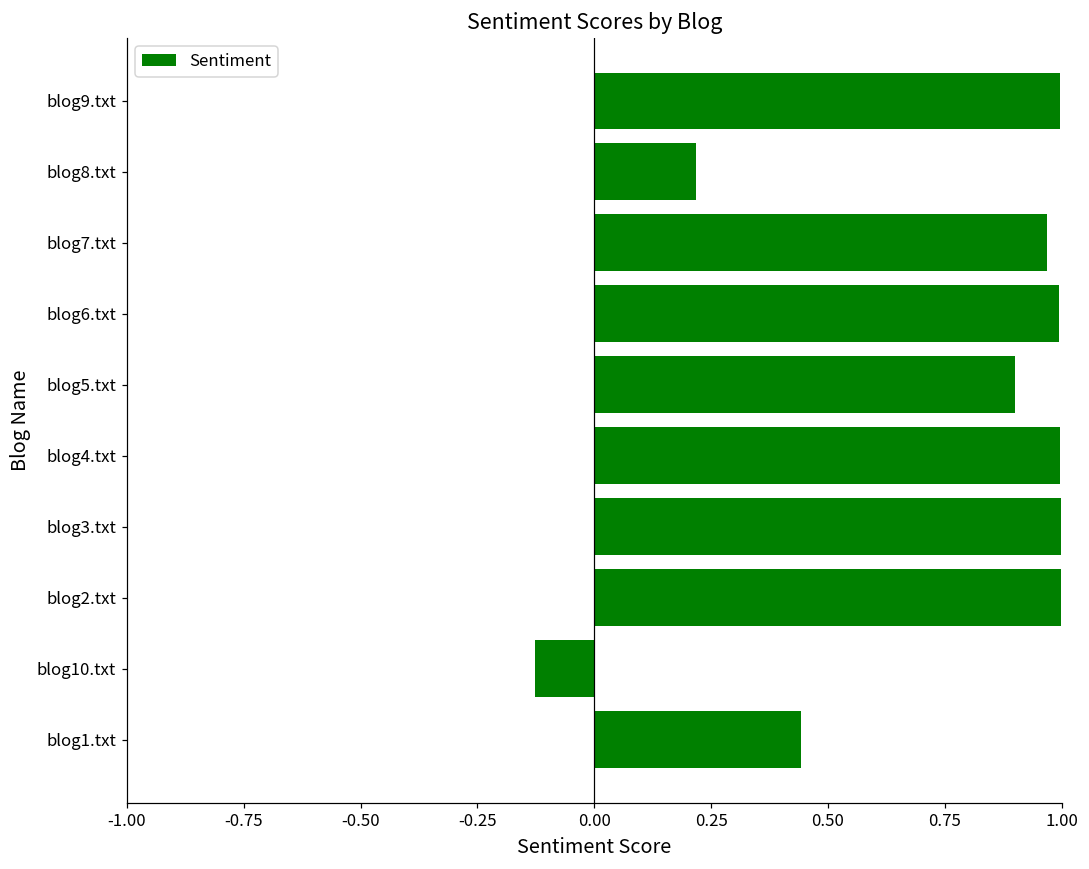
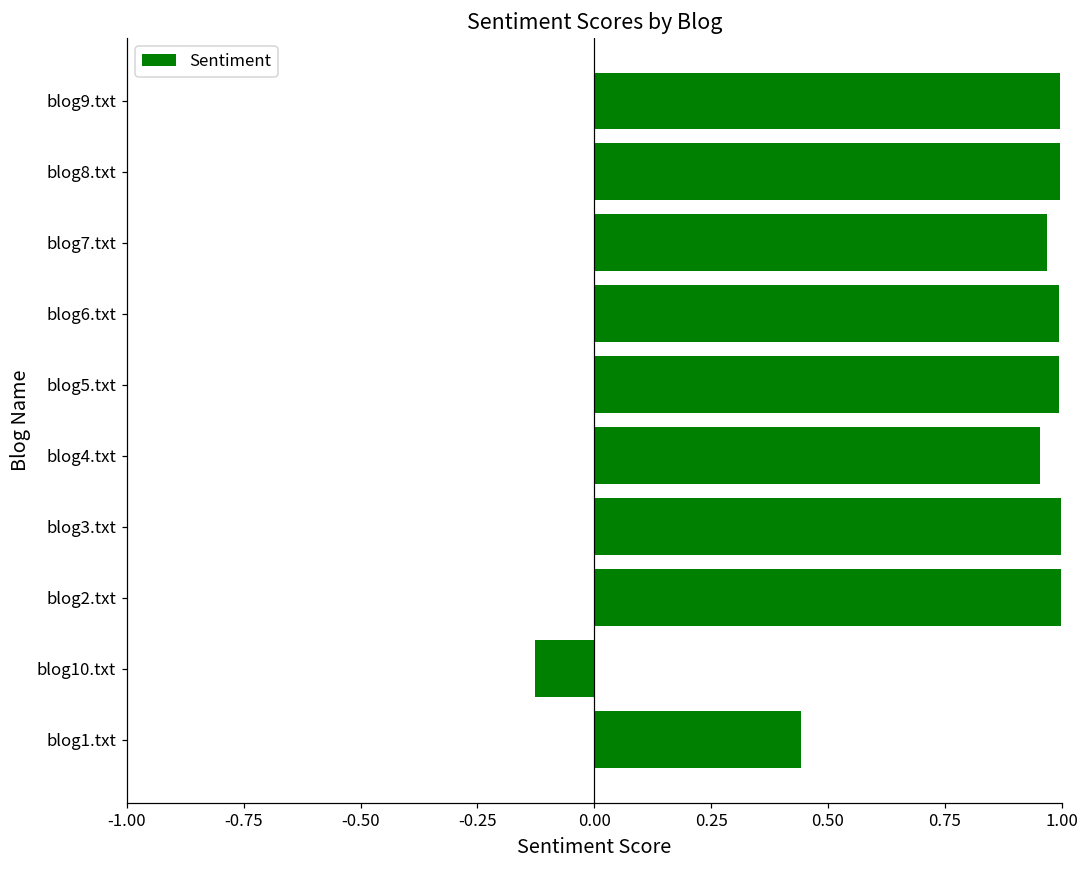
  {
    "blog9.txt": 1.00,
-   "blog8.txt": 0.22,
+   "blog8.txt": 1.00,
    "blog7.txt": 0.97,
    "blog6.txt": 0.99,
-   "blog5.txt": 0.90,
-   "blog4.txt": 1.00,
+   "blog5.txt": 1.00,
+   "blog4.txt": 0.95,
    "blog3.txt": 1.00,
    "blog2.txt": 1.00,
    "blog10.txt": -0.13,
    "blog1.txt": 0.44
  }
